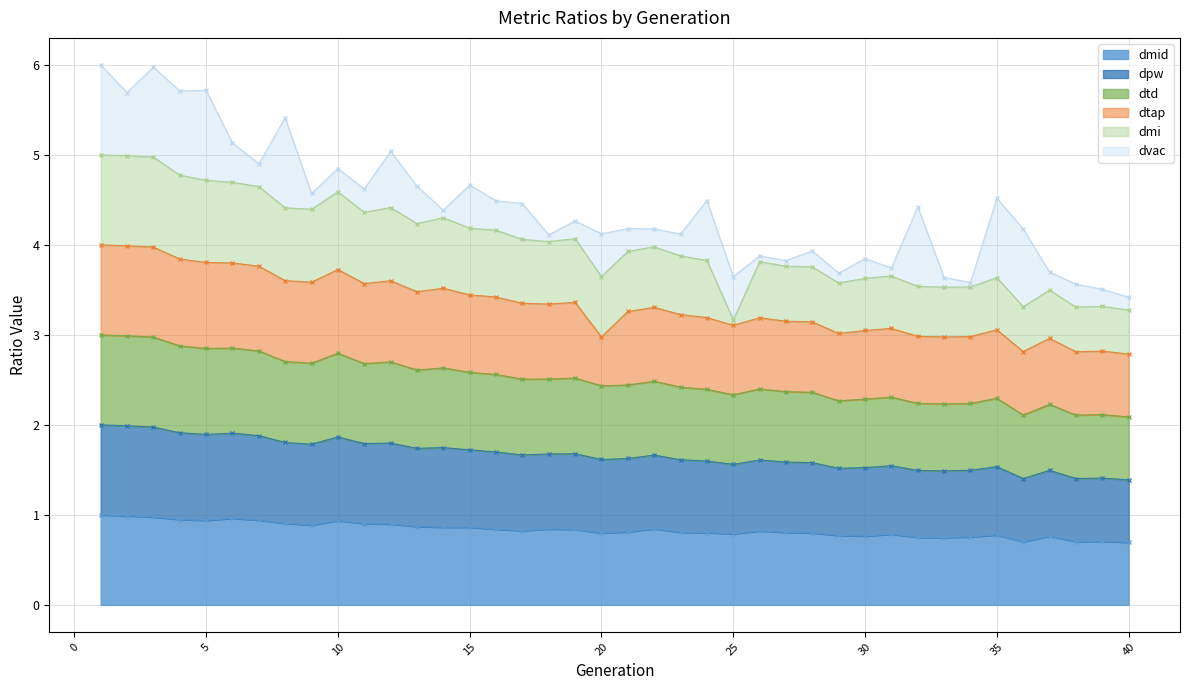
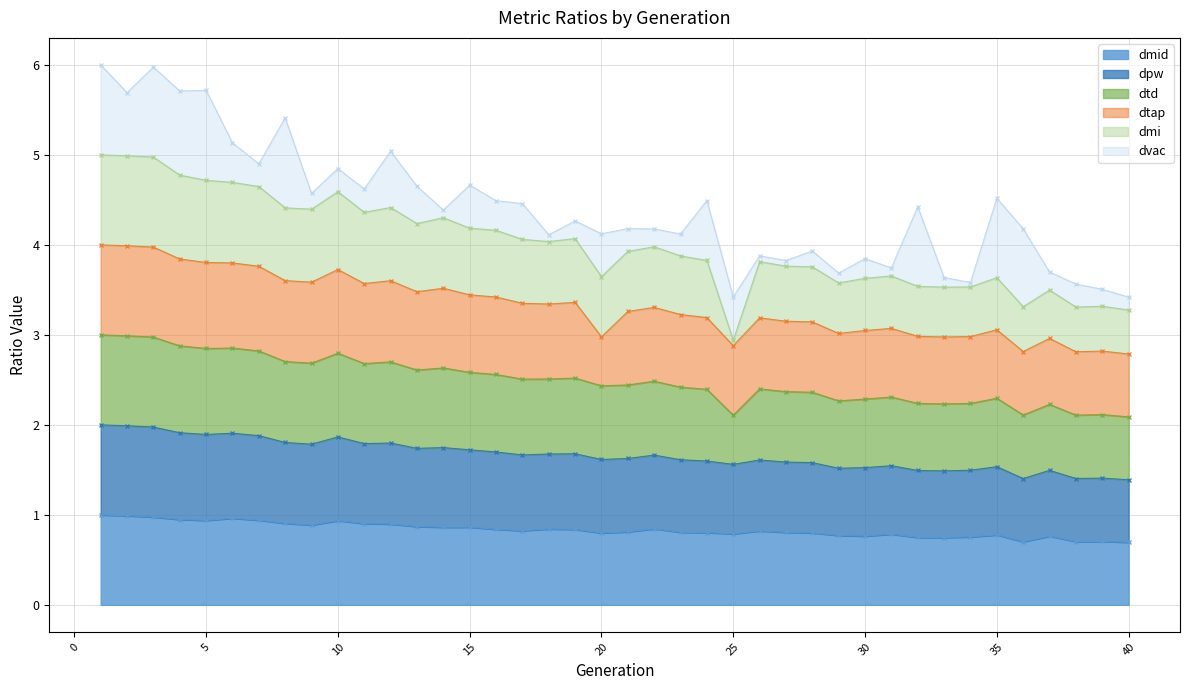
  {
    "dtd": {
      "5": 1.0,
      "10": 0.9,
      "15": 0.9,
      "20": 0.8,
-     "25": 0.8,
+     "25": 0.5,
      "30": 0.8,
      "35": 0.8,
      "40": 0.7
    },
    "dtap": {
      "5": 1.0,
      "10": 0.9,
      "15": 0.9,
      "20": 0.5,
      "25": 0.8,
      "30": 0.8,
      "35": 0.8,
      "40": 0.7
    },
    "dmi": {
      "5": 0.9,
      "10": 0.9,
      "15": 0.7,
      "20": 0.7,
      "25": 0.1,
      "30": 0.6,
      "35": 0.6,
      "40": 0.5
    },
    "dvac": {
      "5": 1.0,
      "10": 0.3,
      "15": 0.5,
      "20": 0.5,
      "25": 0.5,
      "30": 0.2,
      "35": 0.9,
      "40": 0.1
    }
  }
